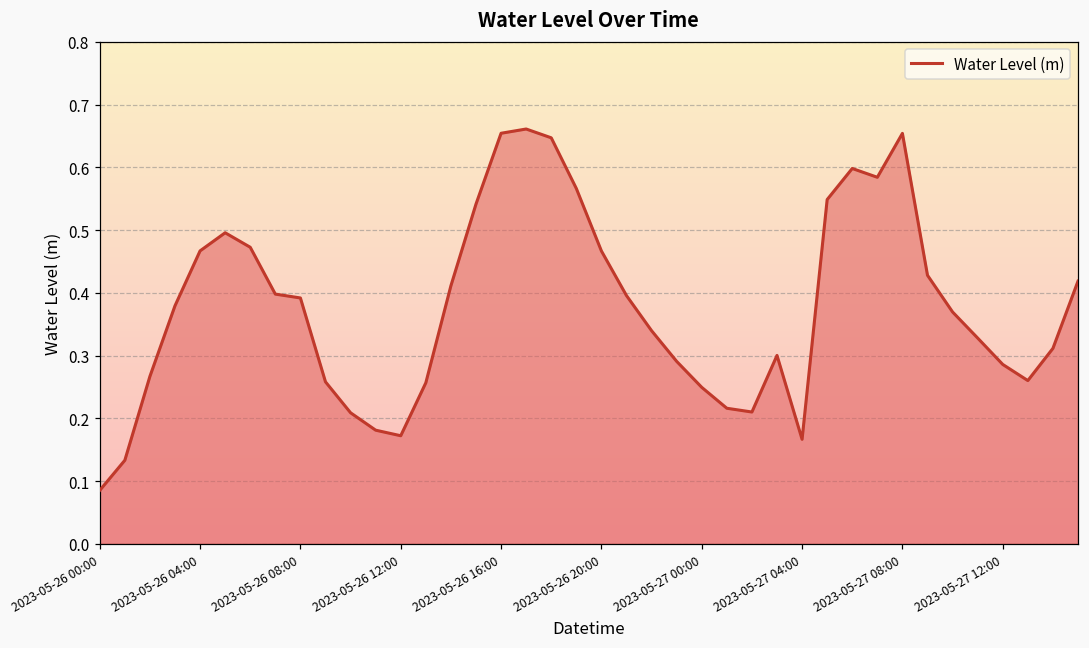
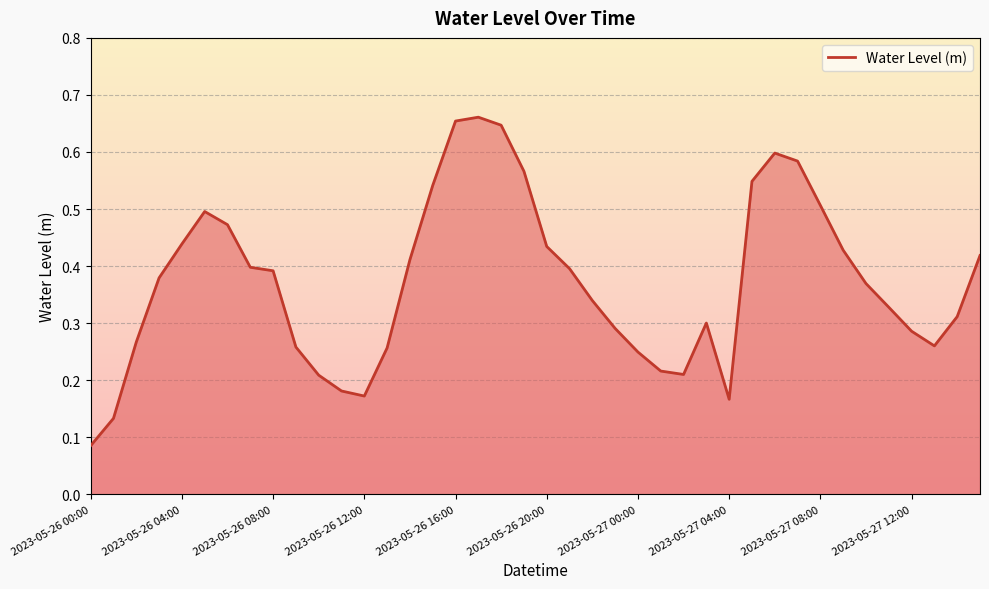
  {
    "2023-05-26 00:00": 0.09,
-   "2023-05-26 04:00": 0.47,
+   "2023-05-26 04:00": 0.44,
    "2023-05-26 08:00": 0.39,
    "2023-05-26 12:00": 0.17,
    "2023-05-26 16:00": 0.65,
-   "2023-05-26 20:00": 0.47,
+   "2023-05-26 20:00": 0.43,
    "2023-05-27 00:00": 0.25,
    "2023-05-27 04:00": 0.17,
-   "2023-05-27 08:00": 0.65,
+   "2023-05-27 08:00": 0.51,
    "2023-05-27 12:00": 0.29
  }
